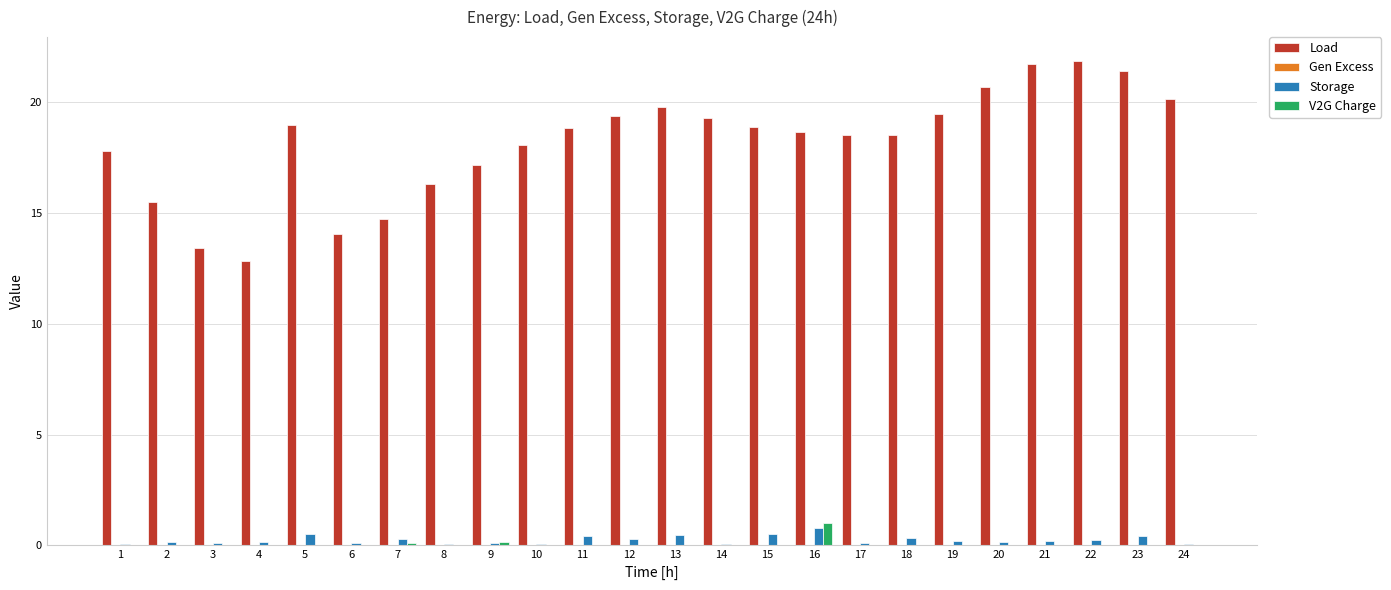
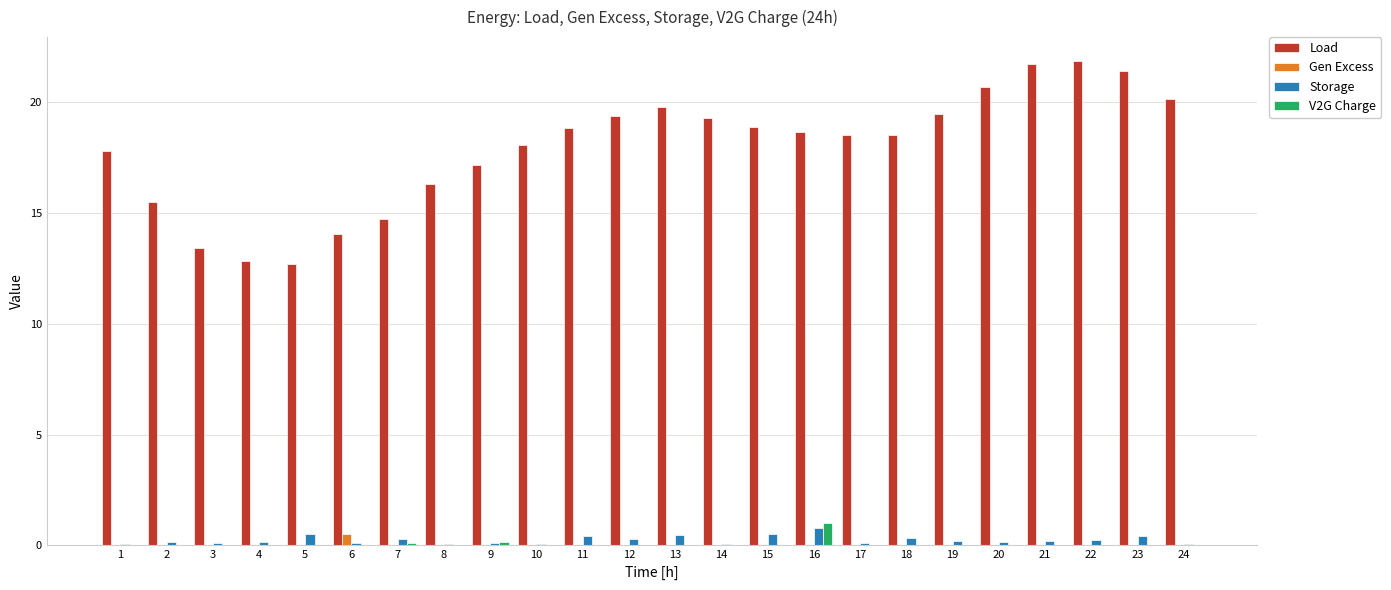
  {
    "Load": {
      "1": 17.8,
      "2": 15.5,
      "3": 13.4,
      "4": 12.8,
-     "5": 19.0,
+     "5": 12.7,
      "6": 14.1,
      "7": 14.7,
      "8": 16.3,
      "9": 17.2,
      "10": 18.0,
      "11": 18.8,
      "12": 19.3,
      "13": 19.8,
      "14": 19.3,
      "15": 18.9,
      "16": 18.6,
      "17": 18.5,
      "18": 18.5,
      "19": 19.5,
      "20": 20.7,
      "21": 21.7,
      "22": 21.8,
      "23": 21.4,
      "24": 20.1
    },
    "Gen Excess": {
-     "6": 0.0,
+     "6": 0.5,
      "20": 0.0
    },
    "Storage": {
      "2": 0.2,
      "4": 0.2,
      "5": 0.5,
      "7": 0.3,
      "9": 0.1,
      "11": 0.4,
      "12": 0.3,
      "13": 0.5,
      "15": 0.5,
      "16": 0.8,
      "18": 0.3,
      "19": 0.2,
      "20": 0.2,
      "21": 0.2,
      "22": 0.2,
      "23": 0.4
    },
    "V2G Charge": {
      "1": 0.0,
      "2": 0.0,
      "3": 0.0,
      "4": 0.0,
      "5": 0.0,
      "8": 0.0,
      "9": 0.1,
      "10": 0.0,
      "11": 0.0,
      "12": 0.0,
      "13": 0.0,
      "14": 0.0,
      "15": 0.0,
      "16": 1.0,
      "17": 0.0,
      "18": 0.0,
      "19": 0.0,
      "20": 0.0,
      "21": 0.0,
      "22": 0.0,
      "23": 0.0,
      "24": 0.0
    }
  }
